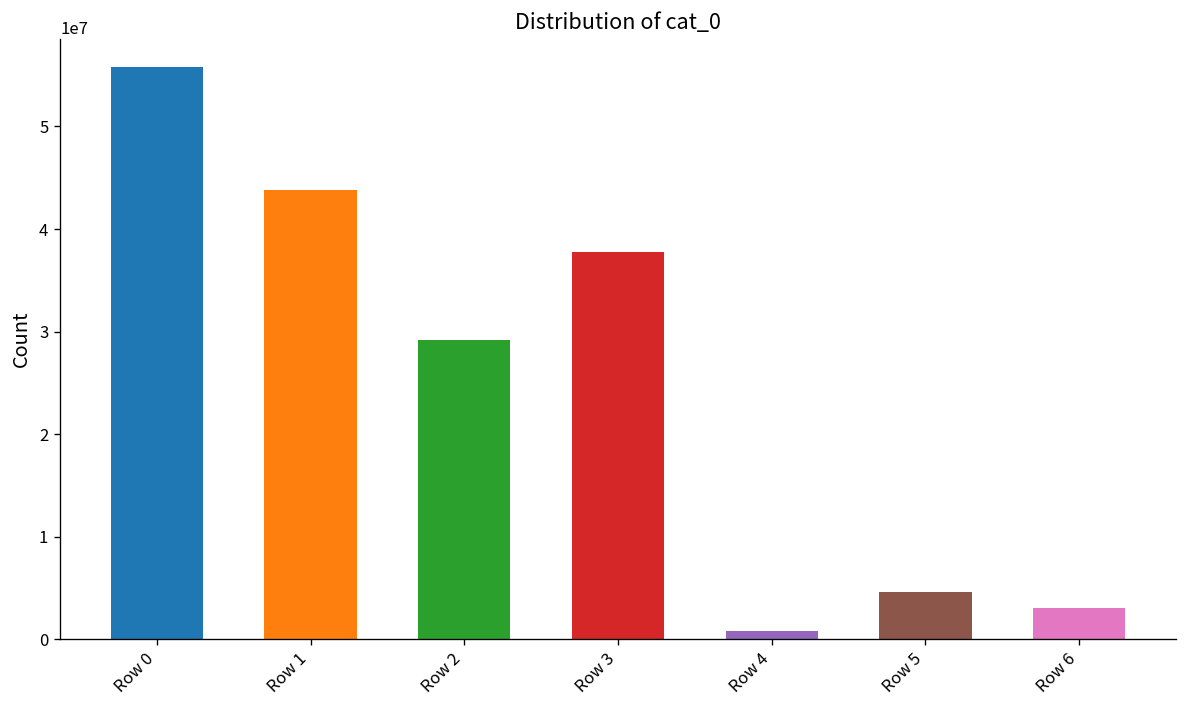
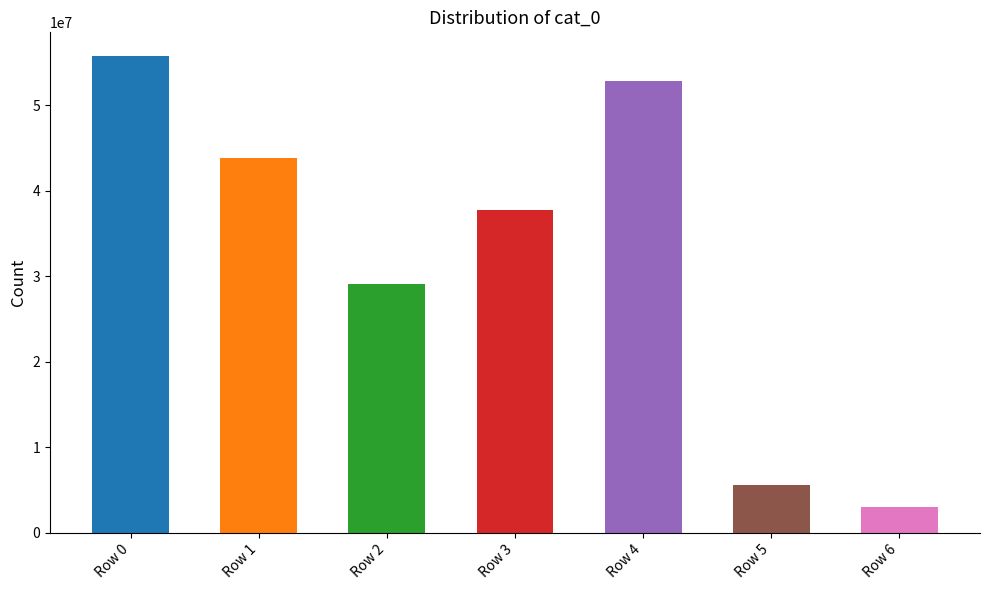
  {
    "Row 0": 56000000,
    "Row 1": 44000000,
    "Row 2": 29000000,
    "Row 3": 38000000,
-   "Row 4": 1000000,
-   "Row 5": 5000000,
+   "Row 4": 53000000,
+   "Row 5": 6000000,
    "Row 6": 3000000
  }
